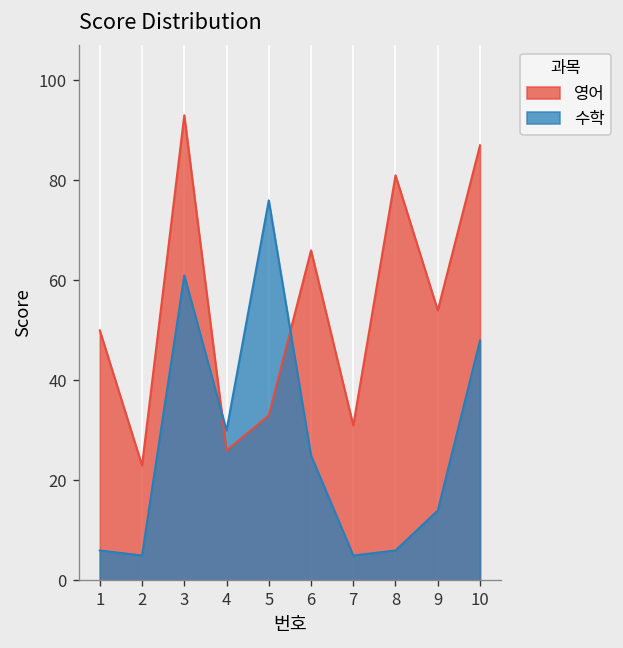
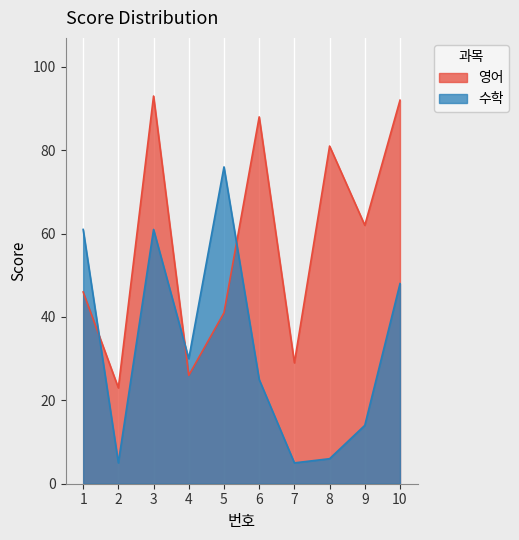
  {
    "영어": {
-     "1": 50,
+     "1": 46,
      "2": 23,
      "3": 93,
      "4": 26,
-     "5": 33,
-     "6": 66,
-     "7": 31,
+     "5": 41,
+     "6": 88,
+     "7": 29,
      "8": 81,
-     "9": 54,
-     "10": 87
+     "9": 62,
+     "10": 92
    },
    "수학": {
-     "1": 6,
+     "1": 61,
      "2": 5,
      "3": 61,
      "4": 30,
      "5": 76,
      "6": 25,
      "7": 5,
      "8": 6,
      "9": 14,
      "10": 48
    }
  }
